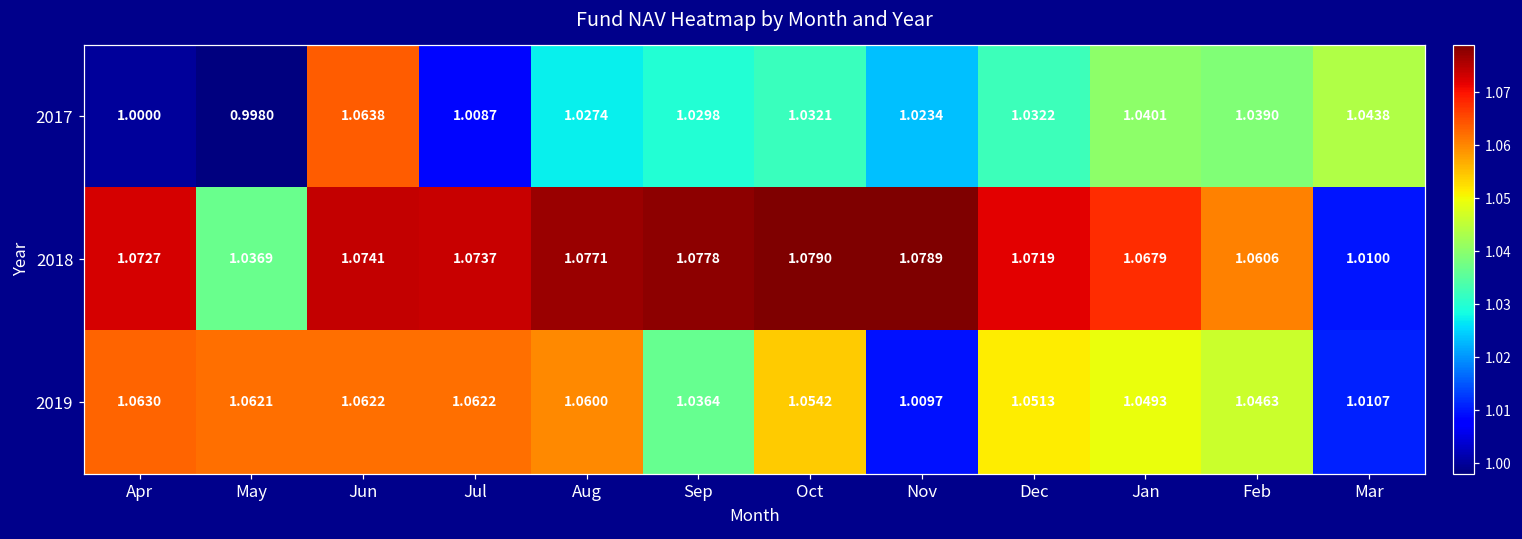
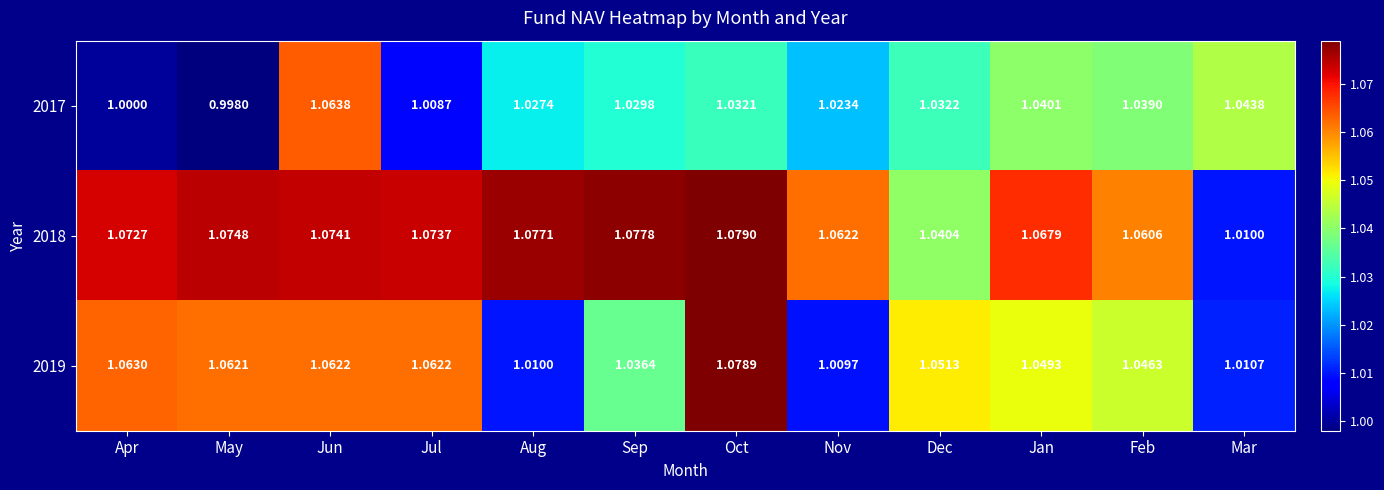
  {
    "2017": {
      "Apr": 1.0000,
      "May": 0.9980,
      "Jun": 1.0638,
      "Jul": 1.0087,
      "Aug": 1.0274,
      "Sep": 1.0298,
      "Oct": 1.0321,
      "Nov": 1.0234,
      "Dec": 1.0322,
      "Jan": 1.0401,
      "Feb": 1.0390,
      "Mar": 1.0438
    },
    "2018": {
      "Apr": 1.0727,
-     "May": 1.0369,
+     "May": 1.0748,
      "Jun": 1.0741,
      "Jul": 1.0737,
      "Aug": 1.0771,
      "Sep": 1.0778,
      "Oct": 1.0790,
-     "Nov": 1.0789,
-     "Dec": 1.0719,
+     "Nov": 1.0622,
+     "Dec": 1.0404,
      "Jan": 1.0679,
      "Feb": 1.0606,
      "Mar": 1.0100
    },
    "2019": {
      "Apr": 1.0630,
      "May": 1.0621,
      "Jun": 1.0622,
      "Jul": 1.0622,
-     "Aug": 1.0600,
+     "Aug": 1.0100,
      "Sep": 1.0364,
-     "Oct": 1.0542,
+     "Oct": 1.0789,
      "Nov": 1.0097,
      "Dec": 1.0513,
      "Jan": 1.0493,
      "Feb": 1.0463,
      "Mar": 1.0107
    }
  }
